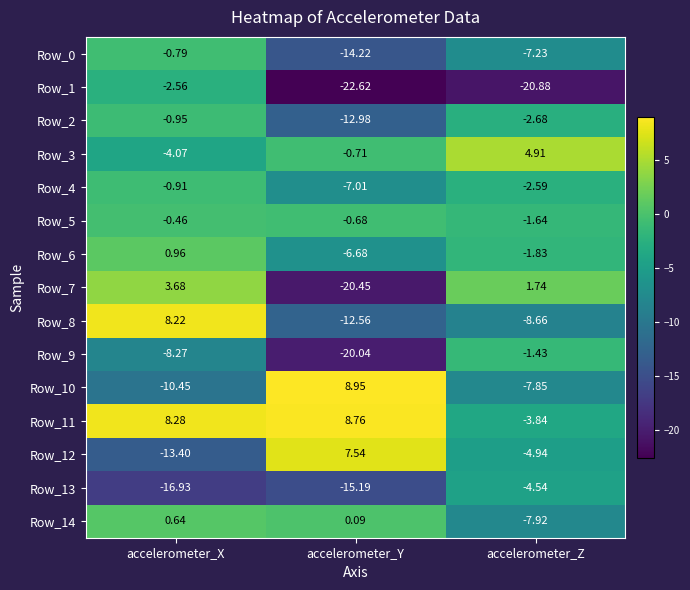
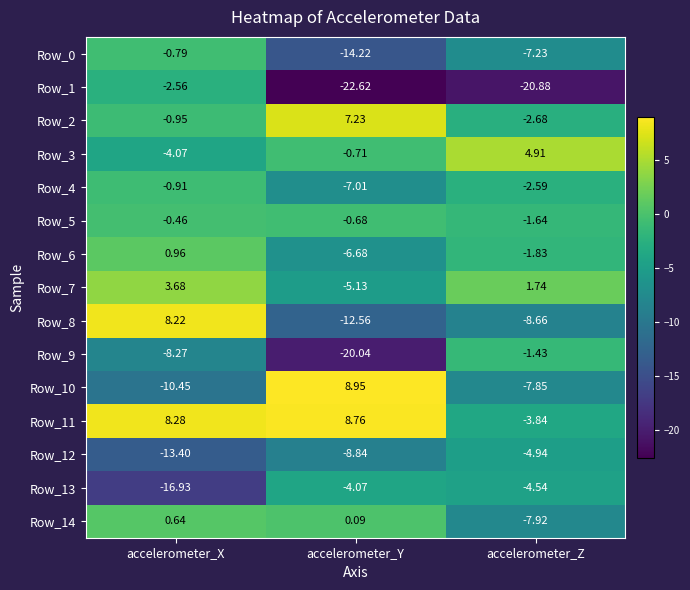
  {
    "Row_0": {
      "accelerometer_X": -0.79,
      "accelerometer_Y": -14.22,
      "accelerometer_Z": -7.23
    },
    "Row_1": {
      "accelerometer_X": -2.56,
      "accelerometer_Y": -22.62,
      "accelerometer_Z": -20.88
    },
    "Row_2": {
      "accelerometer_X": -0.95,
-     "accelerometer_Y": -12.98,
+     "accelerometer_Y": 7.23,
      "accelerometer_Z": -2.68
    },
    "Row_3": {
      "accelerometer_X": -4.07,
      "accelerometer_Y": -0.71,
      "accelerometer_Z": 4.91
    },
    "Row_4": {
      "accelerometer_X": -0.91,
      "accelerometer_Y": -7.01,
      "accelerometer_Z": -2.59
    },
    "Row_5": {
      "accelerometer_X": -0.46,
      "accelerometer_Y": -0.68,
      "accelerometer_Z": -1.64
    },
    "Row_6": {
      "accelerometer_X": 0.96,
      "accelerometer_Y": -6.68,
      "accelerometer_Z": -1.83
    },
    "Row_7": {
      "accelerometer_X": 3.68,
-     "accelerometer_Y": -20.45,
+     "accelerometer_Y": -5.13,
      "accelerometer_Z": 1.74
    },
    "Row_8": {
      "accelerometer_X": 8.22,
      "accelerometer_Y": -12.56,
      "accelerometer_Z": -8.66
    },
    "Row_9": {
      "accelerometer_X": -8.27,
      "accelerometer_Y": -20.04,
      "accelerometer_Z": -1.43
    },
    "Row_10": {
      "accelerometer_X": -10.45,
      "accelerometer_Y": 8.95,
      "accelerometer_Z": -7.85
    },
    "Row_11": {
      "accelerometer_X": 8.28,
      "accelerometer_Y": 8.76,
      "accelerometer_Z": -3.84
    },
    "Row_12": {
      "accelerometer_X": -13.40,
-     "accelerometer_Y": 7.54,
+     "accelerometer_Y": -8.84,
      "accelerometer_Z": -4.94
    },
    "Row_13": {
      "accelerometer_X": -16.93,
-     "accelerometer_Y": -15.19,
+     "accelerometer_Y": -4.07,
      "accelerometer_Z": -4.54
    },
    "Row_14": {
      "accelerometer_X": 0.64,
      "accelerometer_Y": 0.09,
      "accelerometer_Z": -7.92
    }
  }
